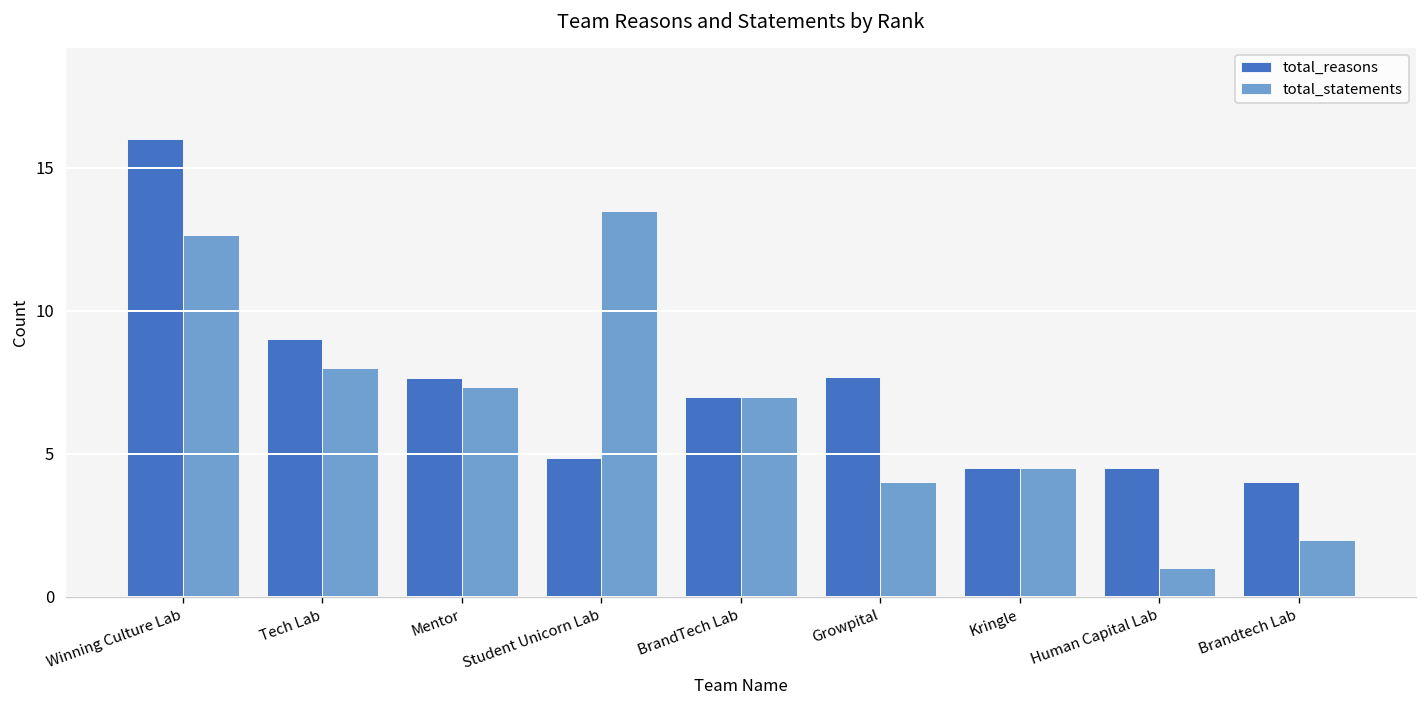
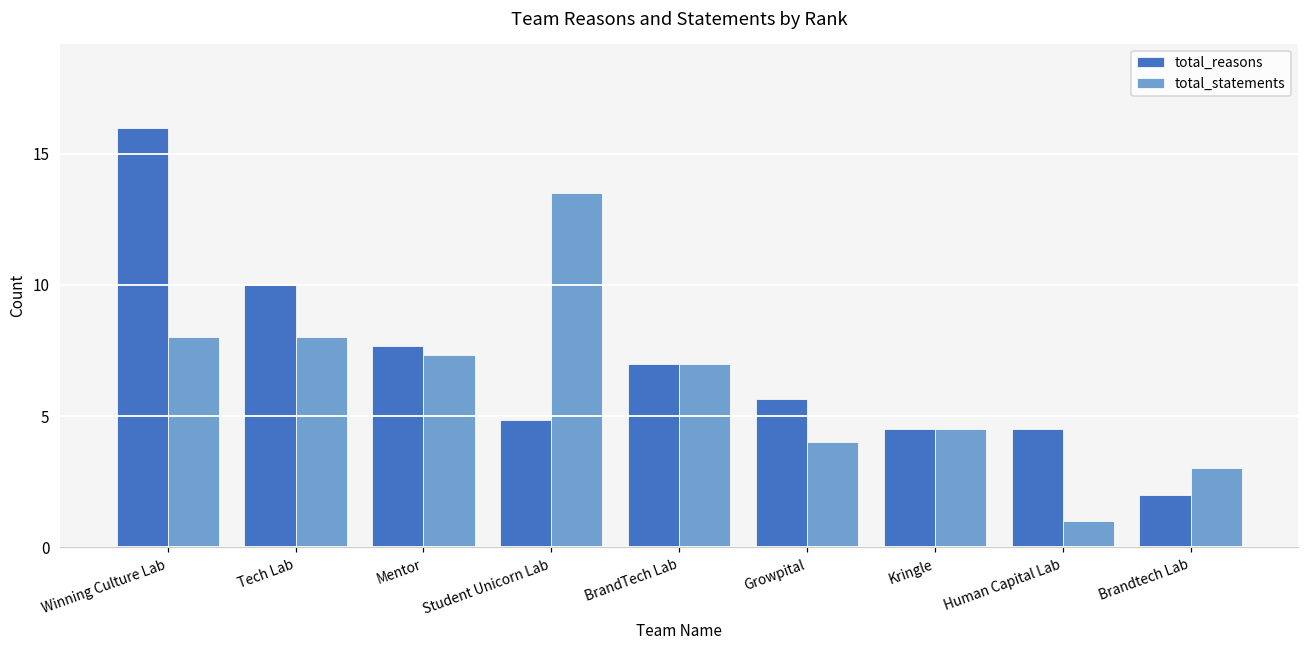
  {
    "total_reasons": {
      "Winning Culture Lab": 16.0,
-     "Tech Lab": 9,
+     "Tech Lab": 10,
      "Mentor": 7.7,
      "Student Unicorn Lab": 4.9,
      "BrandTech Lab": 7.0,
-     "Growpital": 7.7,
+     "Growpital": 5.7,
      "Kringle": 4.5,
      "Human Capital Lab": 4.5,
-     "Brandtech Lab": 4
+     "Brandtech Lab": 2
    },
    "total_statements": {
-     "Winning Culture Lab": 12.7,
+     "Winning Culture Lab": 8.0,
      "Tech Lab": 8.0,
      "Mentor": 7.3,
      "Student Unicorn Lab": 13.5,
      "BrandTech Lab": 7.0,
      "Growpital": 4.0,
      "Kringle": 4.5,
      "Human Capital Lab": 1.0,
-     "Brandtech Lab": 2
+     "Brandtech Lab": 3
    }
  }
